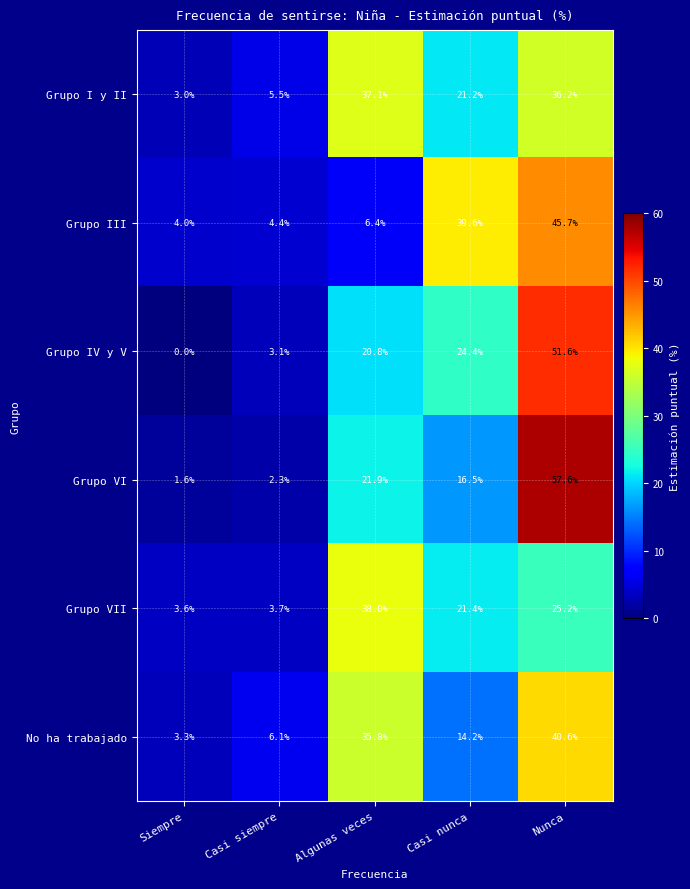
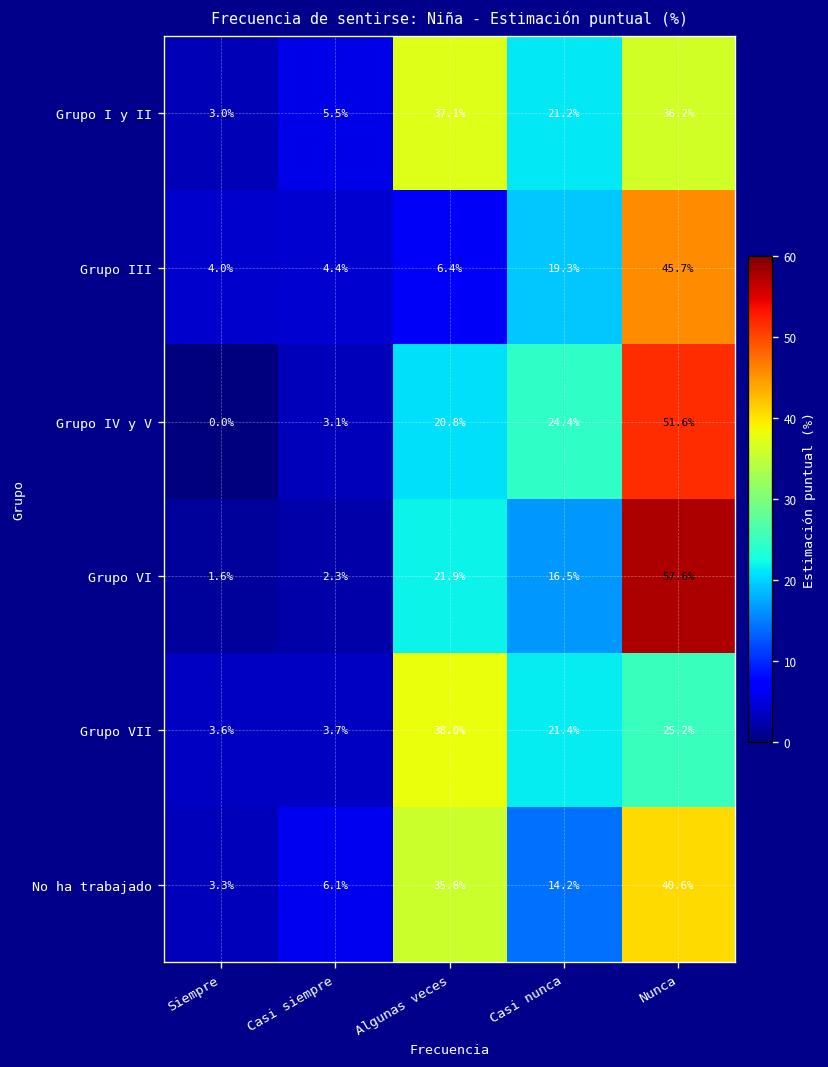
  {
    "Grupo I y II": {
      "Siempre": "3.0%",
      "Casi siempre": "5.5%",
      "Algunas veces": "37.1%",
      "Casi nunca": "21.2%",
      "Nunca": "36.2%"
    },
    "Grupo III": {
      "Siempre": "4.0%",
      "Casi siempre": "4.4%",
      "Algunas veces": "6.4%",
-     "Casi nunca": "39.6%",
+     "Casi nunca": "19.3%",
      "Nunca": "45.7%"
    },
    "Grupo IV y V": {
      "Siempre": "0.0%",
      "Casi siempre": "3.1%",
      "Algunas veces": "20.8%",
      "Casi nunca": "24.4%",
      "Nunca": "51.6%"
    },
    "Grupo VI": {
      "Siempre": "1.6%",
      "Casi siempre": "2.3%",
      "Algunas veces": "21.9%",
      "Casi nunca": "16.5%",
      "Nunca": "57.6%"
    },
    "Grupo VII": {
      "Siempre": "3.6%",
      "Casi siempre": "3.7%",
      "Algunas veces": "38.0%",
      "Casi nunca": "21.4%",
      "Nunca": "25.2%"
    },
    "No ha trabajado": {
      "Siempre": "3.3%",
      "Casi siempre": "6.1%",
      "Algunas veces": "35.8%",
      "Casi nunca": "14.2%",
      "Nunca": "40.6%"
    }
  }
